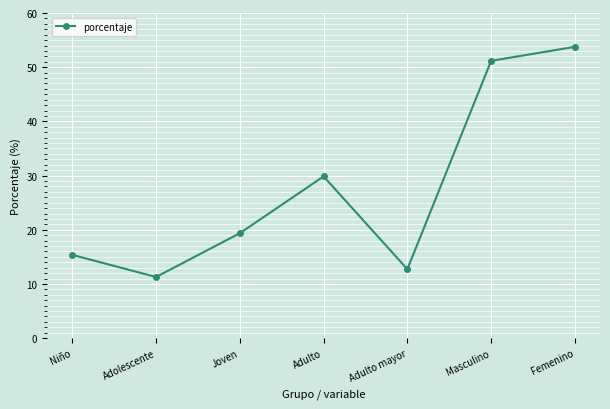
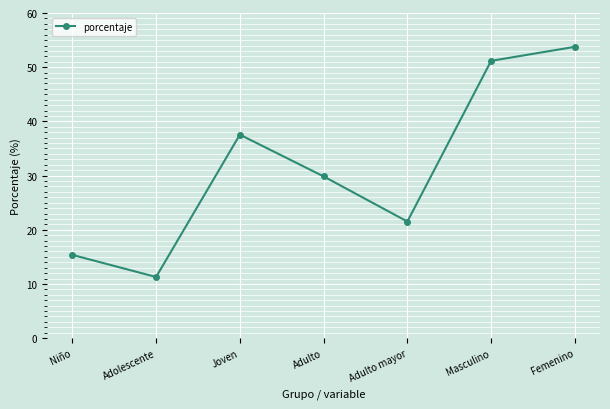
  {
    "Niño": 15,
    "Adolescente": 11,
-   "Joven": 19,
+   "Joven": 38,
    "Adulto": 30,
-   "Adulto mayor": 13,
+   "Adulto mayor": 22,
    "Masculino": 51,
    "Femenino": 54
  }
